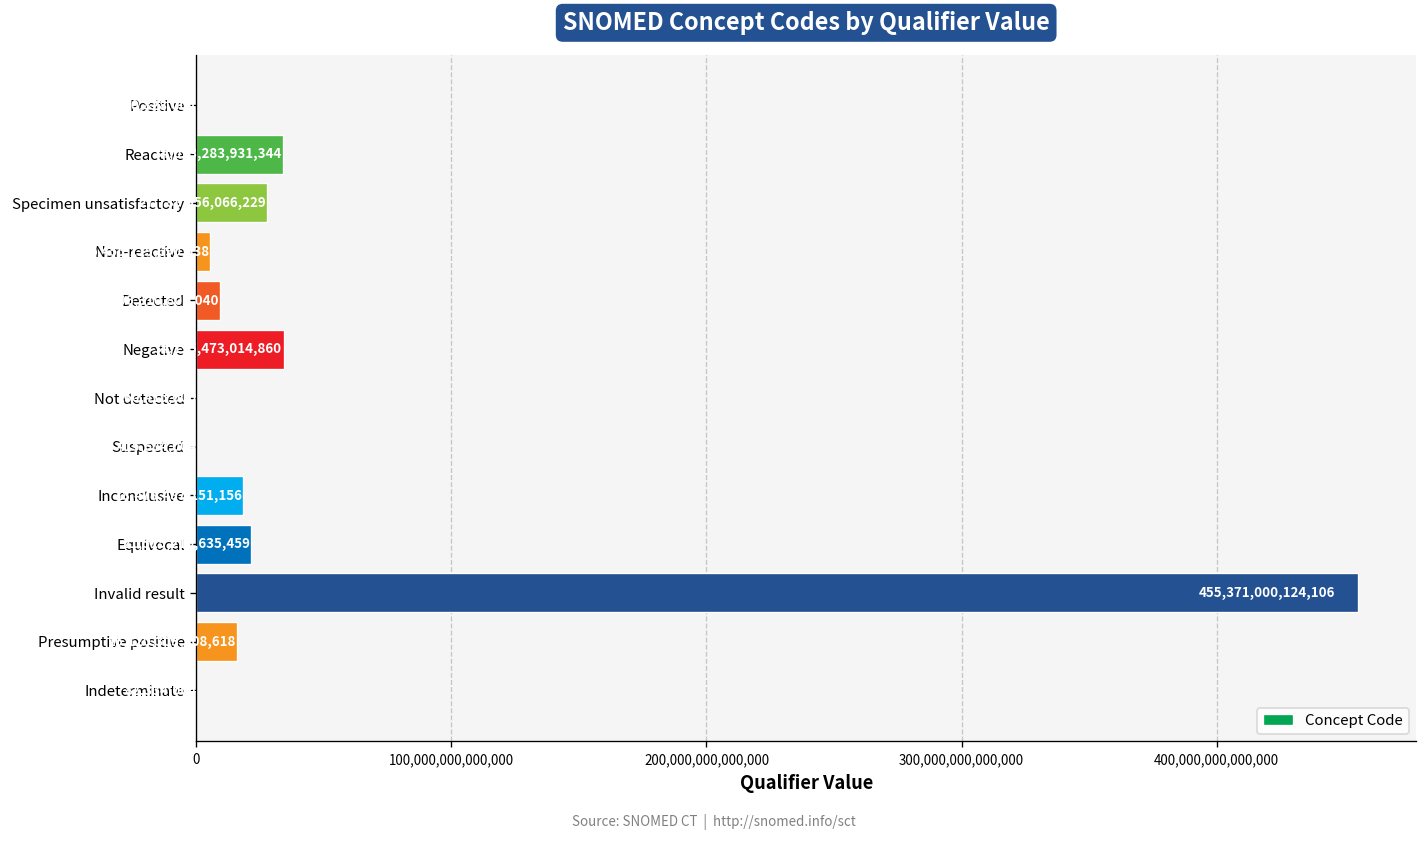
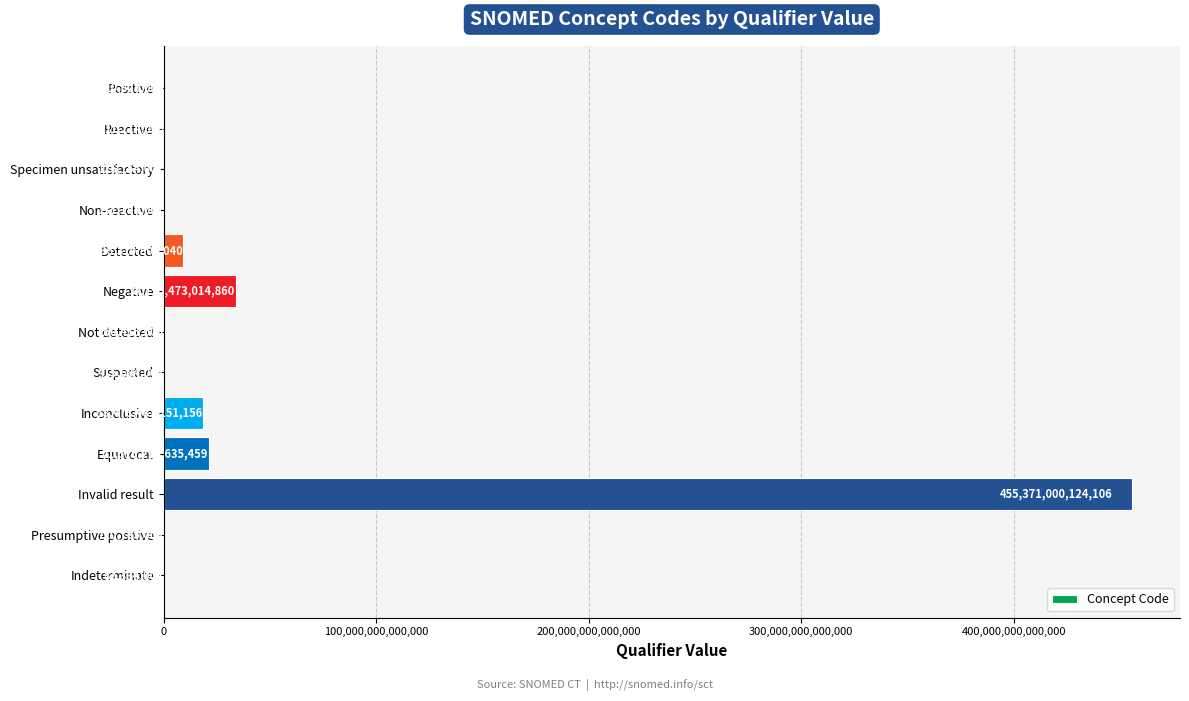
  {
-   "Reactive": "34,000,000,000,000",
-   "Specimen unsatisfactory": "28,000,000,000,000",
-   "Non-reactive": "5,000,000,000,000",
+   "Reactive": "0",
+   "Specimen unsatisfactory": "0",
+   "Non-reactive": "0",
    "Detected": "9,000,000,000,000",
    "Inconclusive": "18,000,000,000,000",
    "Equivocal": "22,000,000,000,000",
-   "Presumptive positive": "16,000,000,000,000"
+   "Presumptive positive": "0"
  }
